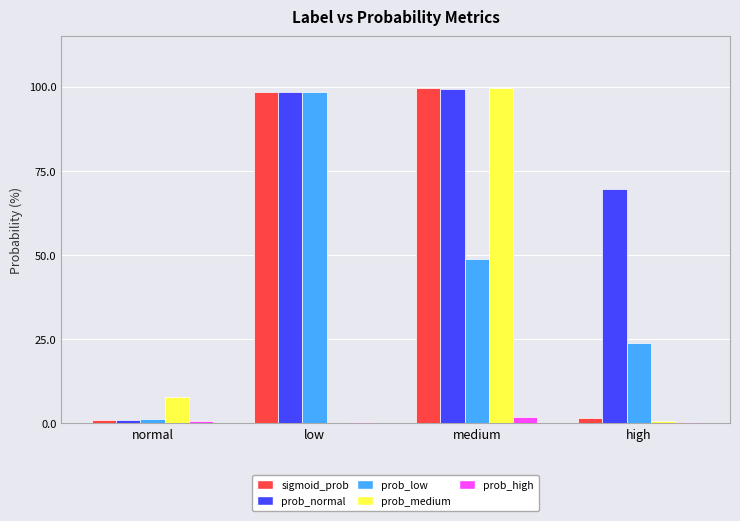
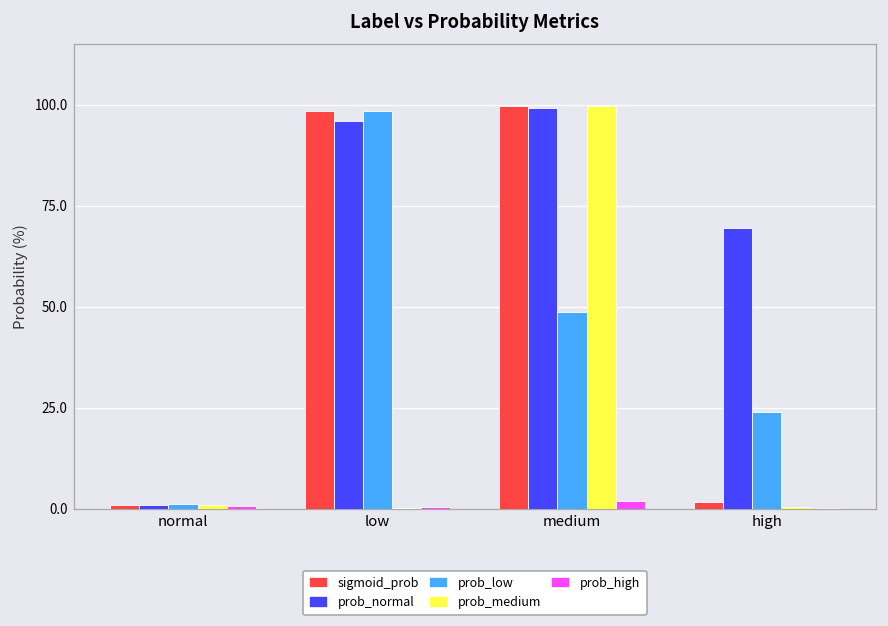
  {
    "sigmoid_prob": {
      "normal": 1,
      "low": 99,
      "medium": 100,
      "high": 2
    },
    "prob_normal": {
      "normal": 1,
-     "low": 99,
+     "low": 96,
      "medium": 99,
      "high": 70
    },
    "prob_low": {
      "normal": 1,
      "low": 99,
      "medium": 49,
      "high": 24
    },
    "prob_medium": {
-     "normal": 8,
+     "normal": 1,
      "medium": 100
    },
    "prob_high": {
      "medium": 2
    }
  }
